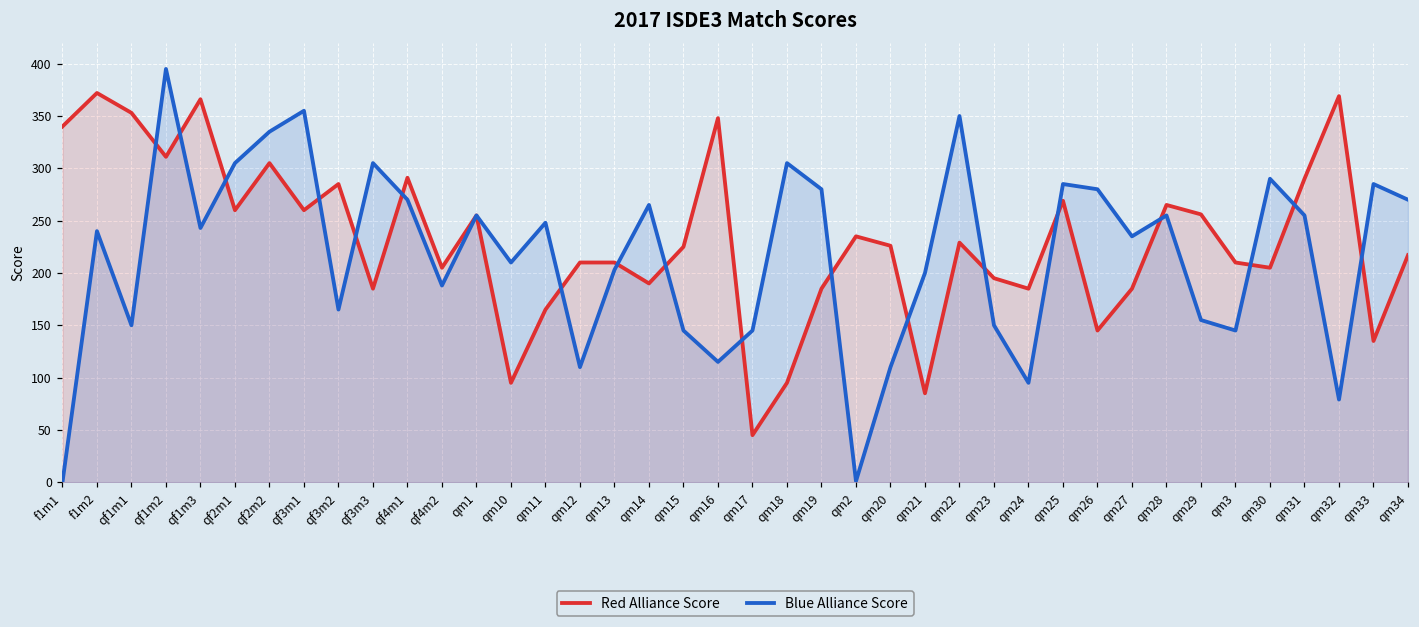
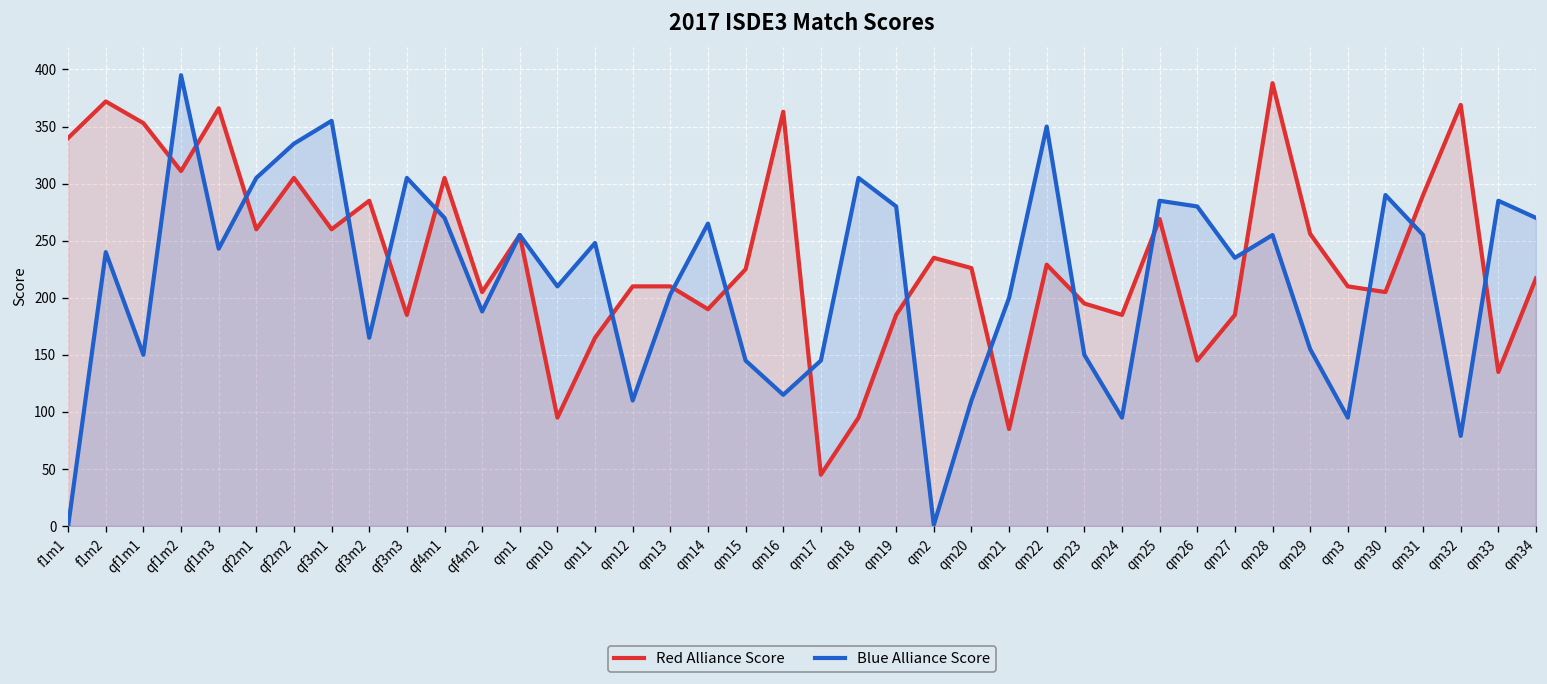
  {
    "Red Alliance Score": {
      "f1m1": 340,
      "f1m2": 370,
      "qf1m1": 350,
      "qf1m2": 310,
      "qf1m3": 370,
      "qf2m1": 260,
      "qf2m2": 310,
      "qf3m1": 260,
      "qf3m2": 290,
      "qf3m3": 190,
-     "qf4m1": 290,
+     "qf4m1": 310,
      "qf4m2": 210,
      "qm10": 100,
      "qm11": 170,
      "qm12": 210,
      "qm13": 210,
      "qm14": 190,
      "qm15": 230,
-     "qm16": 350,
+     "qm16": 360,
      "qm17": 50,
      "qm18": 100,
      "qm19": 190,
      "qm2": 240,
      "qm20": 230,
      "qm21": 90,
      "qm22": 230,
      "qm23": 200,
      "qm24": 190,
      "qm25": 270,
      "qm26": 150,
      "qm27": 190,
-     "qm28": 270,
+     "qm28": 390,
      "qm29": 260,
      "qm3": 210,
      "qm30": 210,
      "qm31": 290,
      "qm32": 370,
      "qm33": 140,
      "qm34": 220
    },
    "Blue Alliance Score": {
      "f1m1": 0,
      "f1m2": 240,
      "qf1m1": 150,
      "qf1m2": 400,
      "qf1m3": 240,
      "qf2m1": 310,
      "qf2m2": 340,
      "qf3m1": 360,
      "qf3m2": 170,
      "qf3m3": 310,
      "qf4m1": 270,
      "qf4m2": 190,
      "qm10": 210,
      "qm11": 250,
      "qm12": 110,
      "qm13": 200,
      "qm14": 270,
      "qm15": 150,
      "qm16": 120,
      "qm17": 150,
      "qm18": 310,
      "qm19": 280,
      "qm2": 0,
      "qm20": 110,
      "qm21": 200,
      "qm22": 350,
      "qm23": 150,
      "qm24": 100,
      "qm25": 290,
      "qm26": 280,
      "qm27": 240,
      "qm28": 260,
      "qm29": 160,
-     "qm3": 150,
+     "qm3": 100,
      "qm30": 290,
      "qm31": 260,
      "qm32": 80,
      "qm33": 290,
      "qm34": 270
    }
  }
